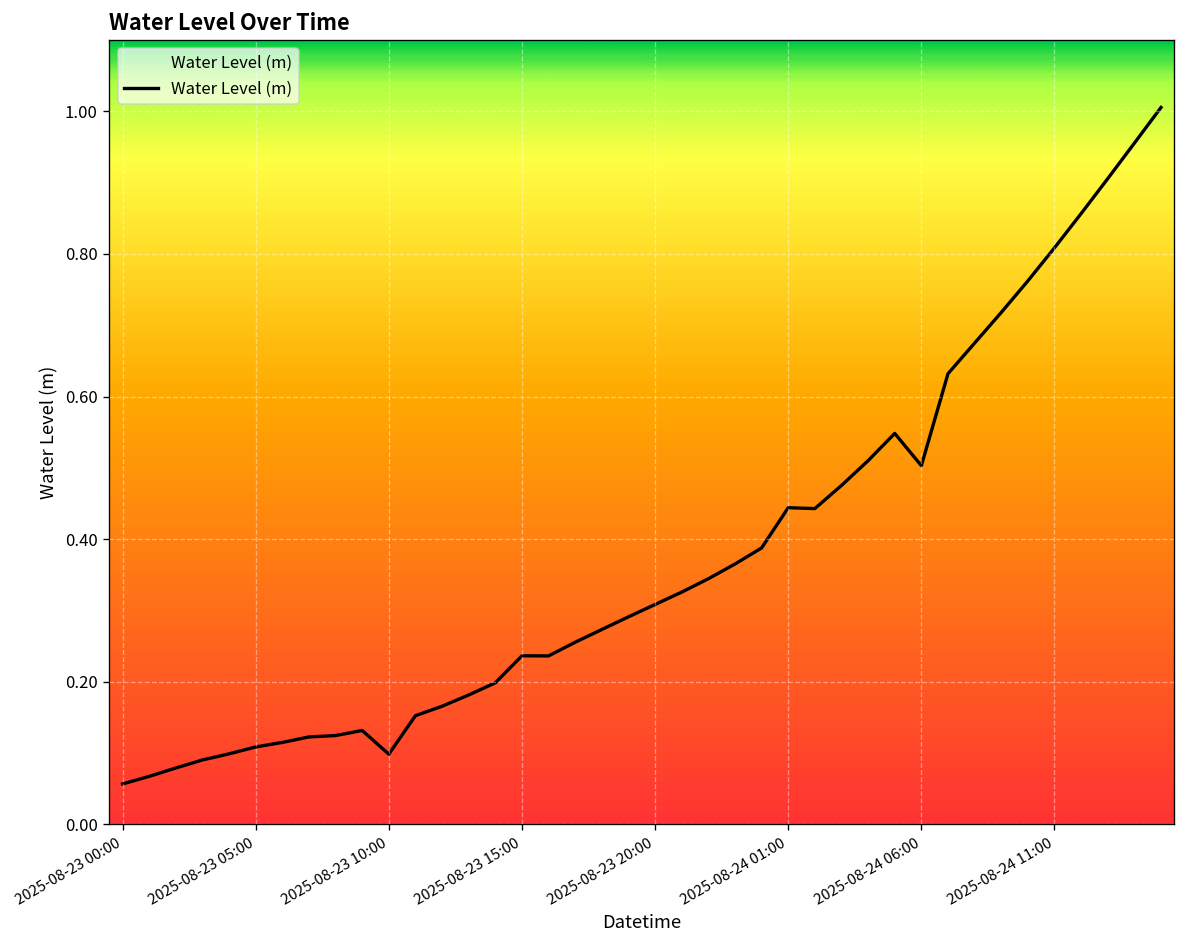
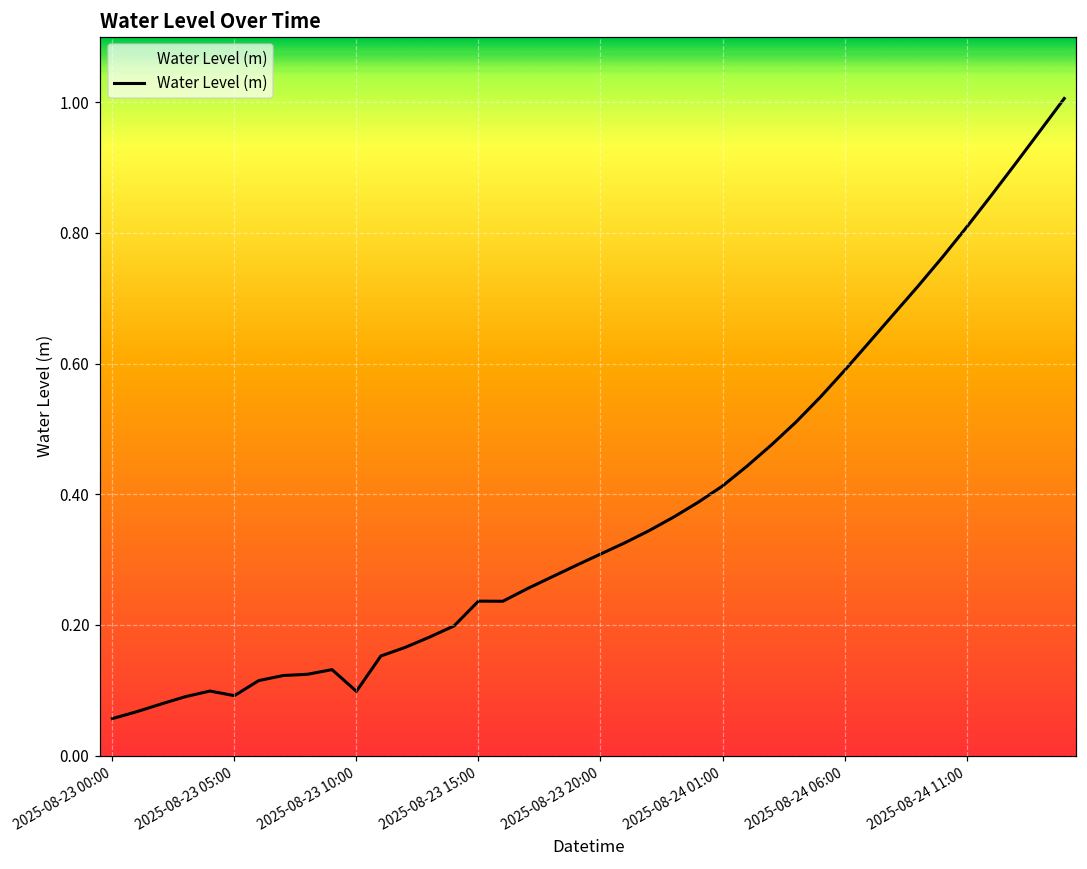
  {
    "2025-08-23 00:00": 0.06,
-   "2025-08-23 05:00": 0.11,
+   "2025-08-23 05:00": 0.09,
    "2025-08-23 10:00": 0.10,
    "2025-08-23 15:00": 0.24,
    "2025-08-23 20:00": 0.31,
-   "2025-08-24 01:00": 0.44,
-   "2025-08-24 06:00": 0.50,
+   "2025-08-24 01:00": 0.41,
+   "2025-08-24 06:00": 0.59,
    "2025-08-24 11:00": 0.81
  }
